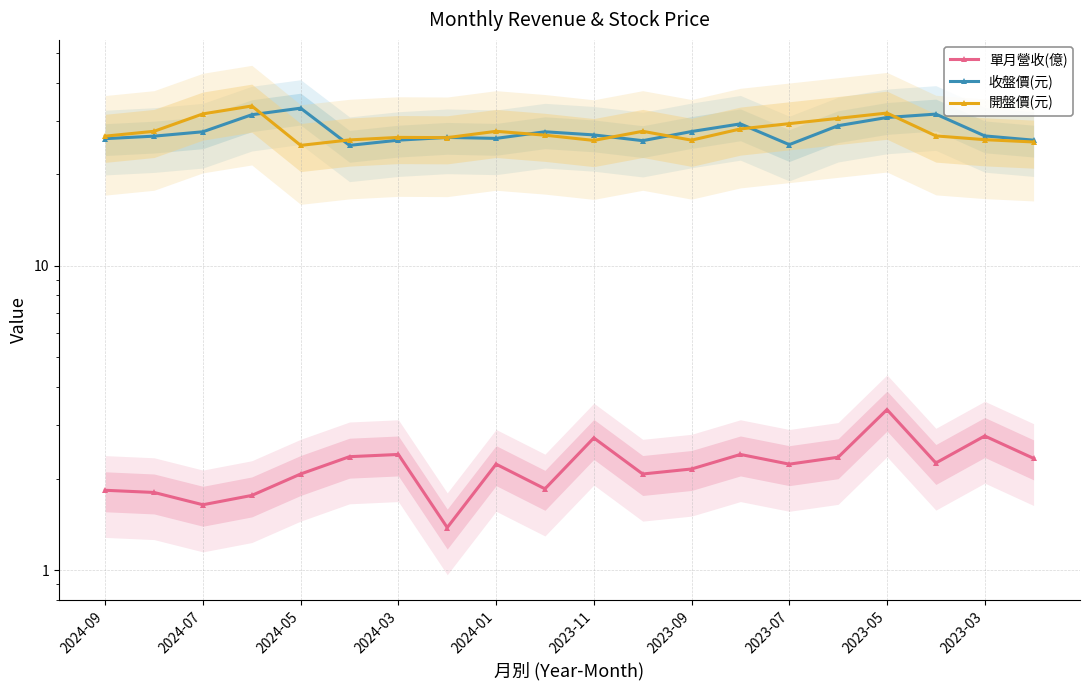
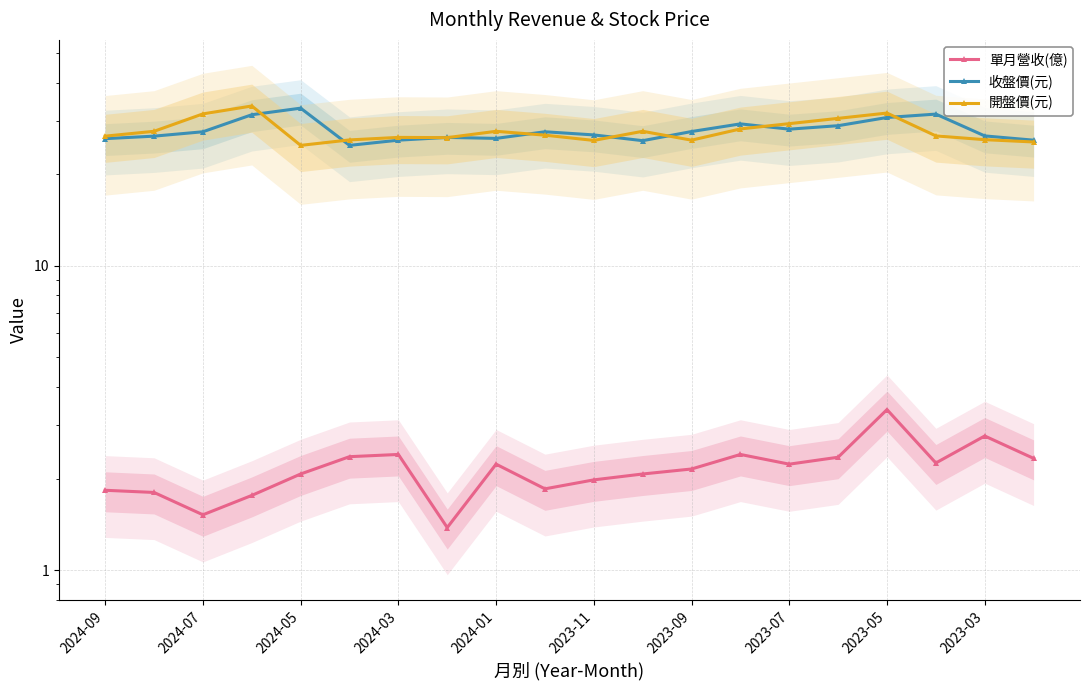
  {
    "單月營收(億)": {
      "2024-09": 1.8,
-     "2024-07": 1.6,
+     "2024-07": 1.5,
      "2024-05": 2.1,
      "2024-03": 2.4,
      "2024-01": 2.2,
-     "2023-11": 2.7,
+     "2023-11": 2.0,
      "2023-09": 2.2,
      "2023-07": 2.2,
      "2023-05": 3.4,
      "2023-03": 2.8
    },
    "收盤價(元)": {
      "2024-07": 28,
      "2024-05": 33,
      "2024-03": 26,
      "2024-01": 26,
      "2023-11": 27,
      "2023-09": 28,
-     "2023-07": 25,
+     "2023-07": 28,
      "2023-05": 31,
      "2023-03": 27
    },
    "開盤價(元)": {
      "2024-07": 32,
      "2024-05": 25,
      "2024-03": 26,
      "2024-01": 28,
      "2023-11": 26,
      "2023-09": 26,
      "2023-07": 29,
      "2023-05": 32,
      "2023-03": 26
    }
  }
